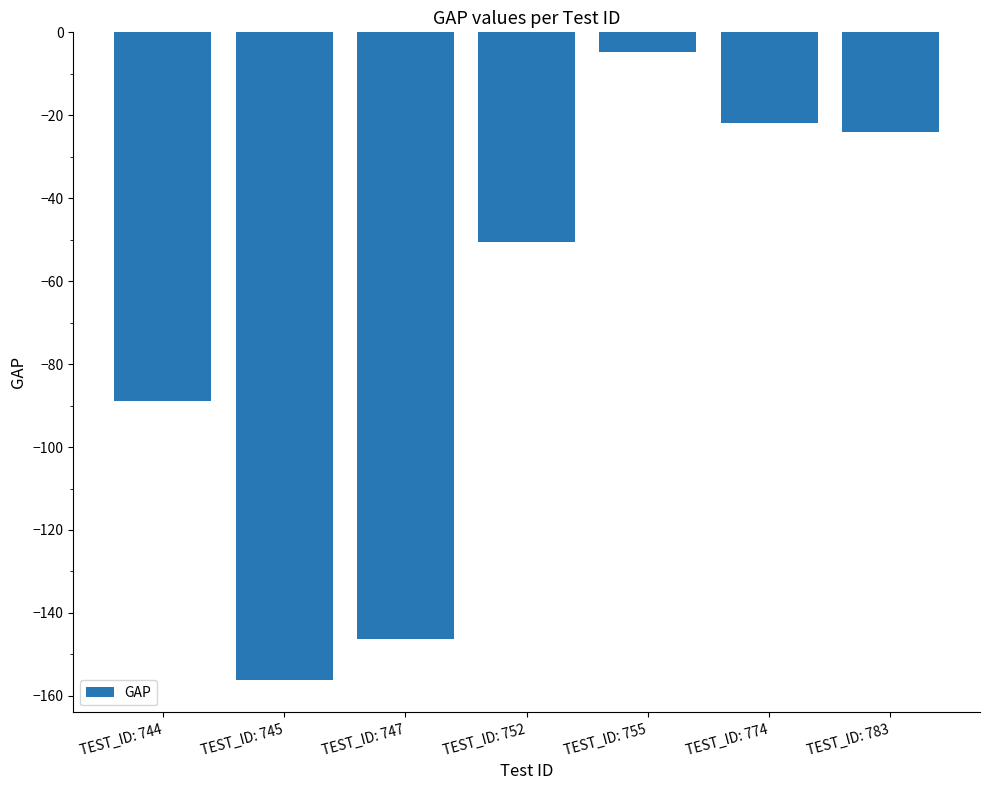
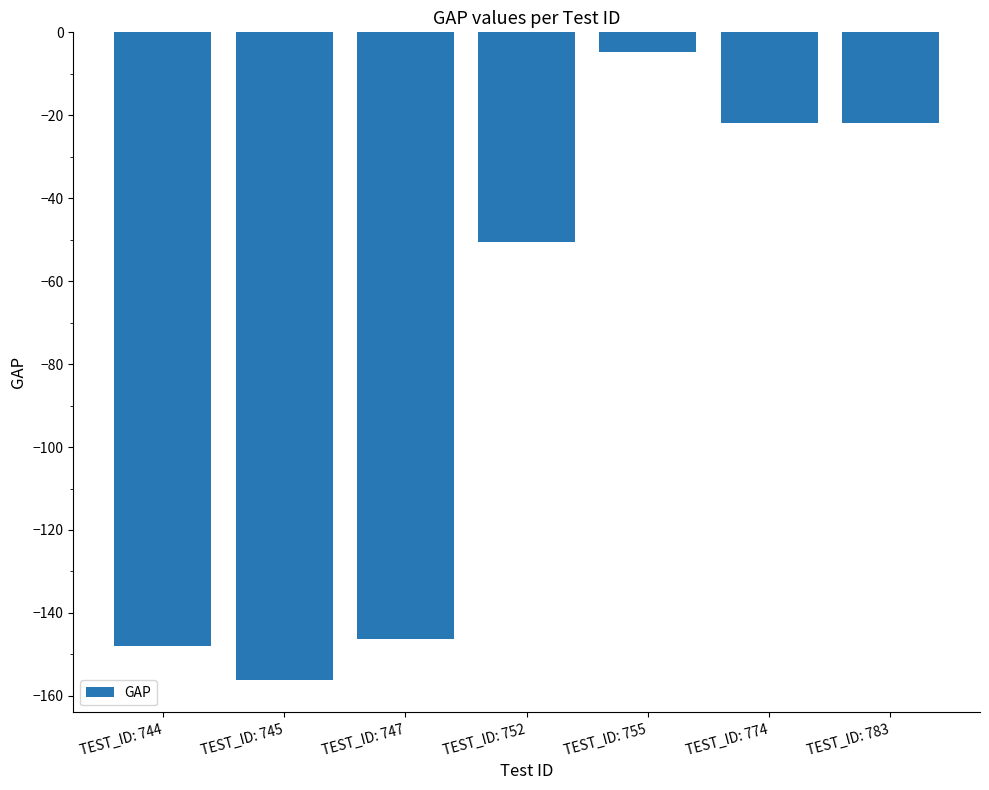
  {
-   "TEST_ID: 744": -89,
+   "TEST_ID: 744": -148,
    "TEST_ID: 745": -156,
    "TEST_ID: 747": -146,
    "TEST_ID: 752": -51,
    "TEST_ID: 755": -5,
    "TEST_ID: 774": -22,
-   "TEST_ID: 783": -24
+   "TEST_ID: 783": -22
  }
